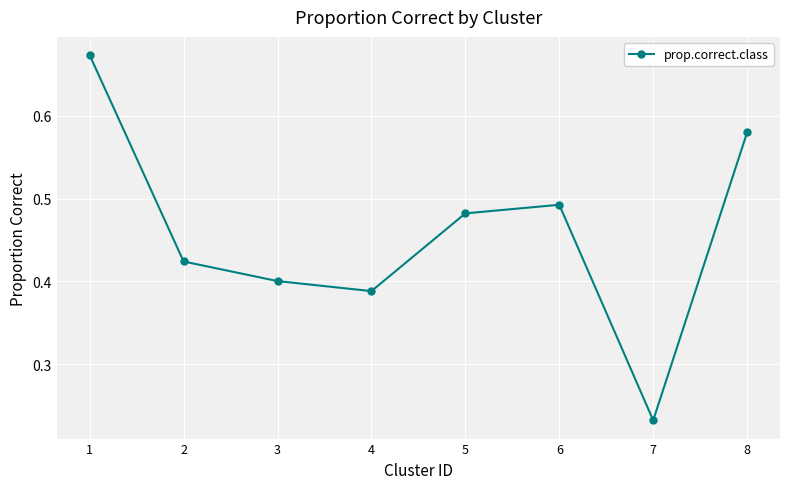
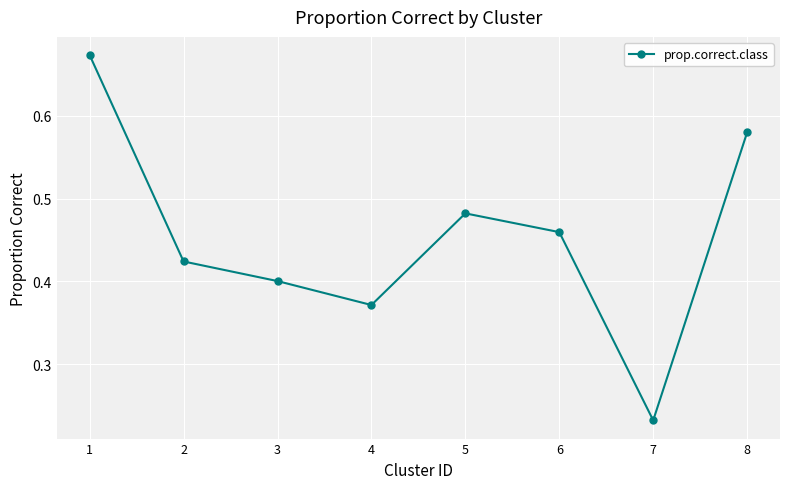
  {
    "1": 0.67,
    "2": 0.42,
    "3": 0.40,
-   "4": 0.39,
+   "4": 0.37,
    "5": 0.48,
-   "6": 0.49,
+   "6": 0.46,
    "7": 0.23,
    "8": 0.58
  }
